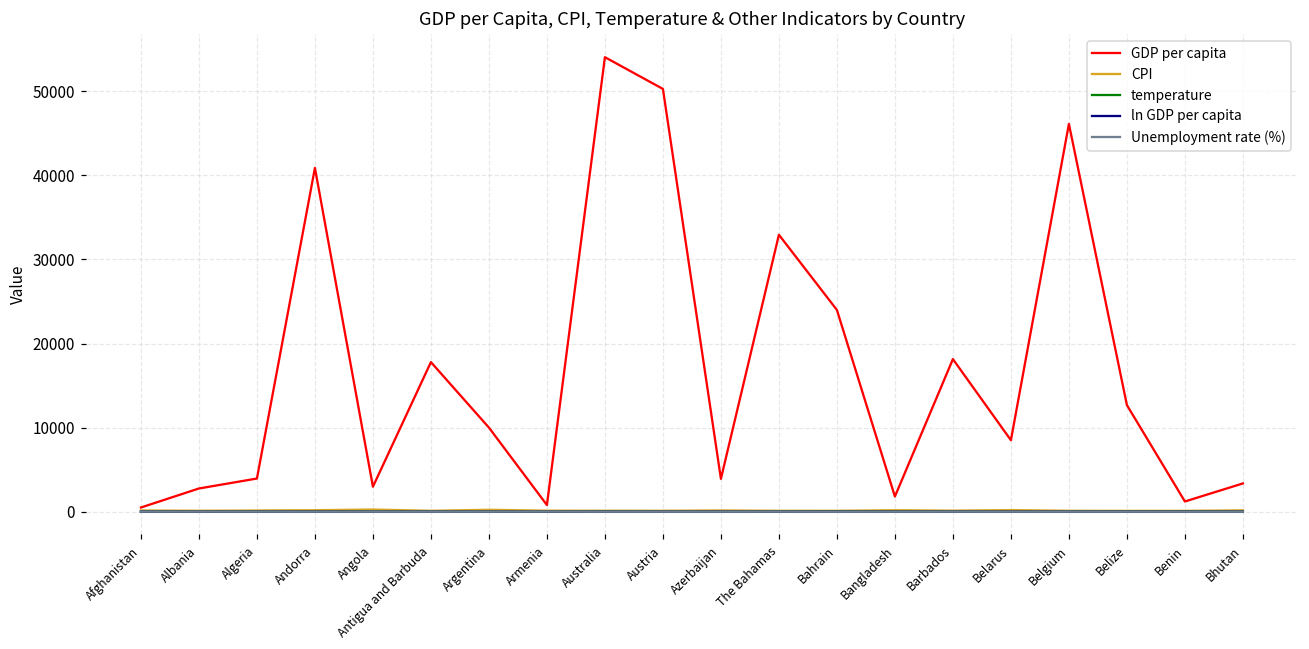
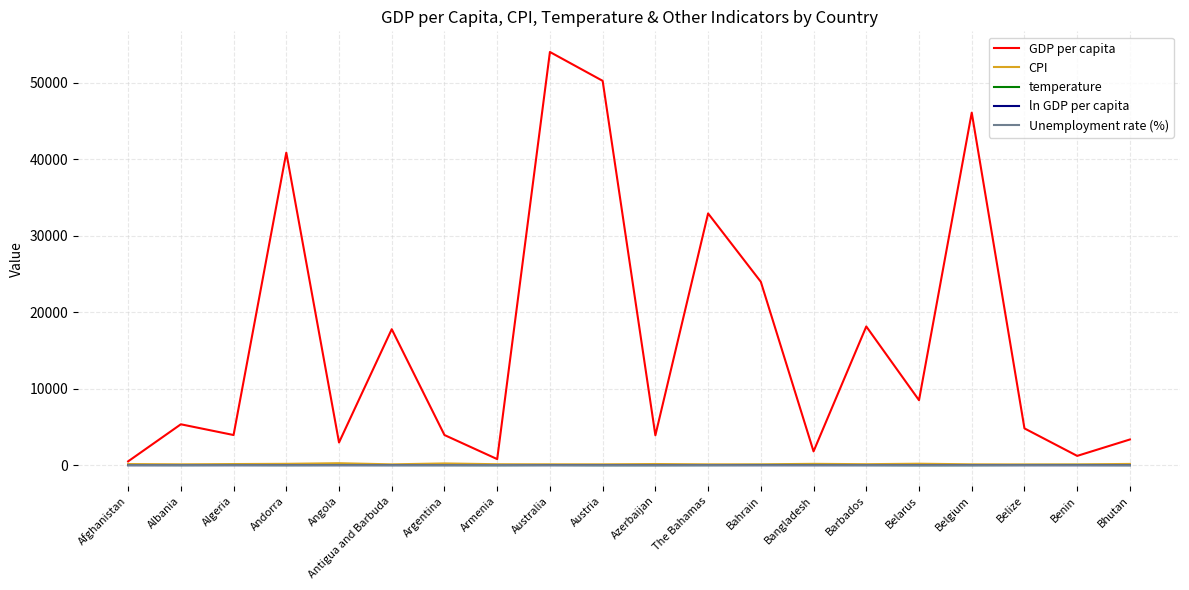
  {
    "GDP per capita": {
      "Afghanistan": 1000,
-     "Albania": 3000,
+     "Albania": 5000,
      "Algeria": 4000,
      "Andorra": 41000,
      "Angola": 3000,
      "Antigua and Barbuda": 18000,
-     "Argentina": 10000,
+     "Argentina": 4000,
      "Armenia": 1000,
      "Australia": 54000,
      "Austria": 50000,
      "Azerbaijan": 4000,
      "The Bahamas": 33000,
      "Bahrain": 24000,
      "Bangladesh": 2000,
      "Barbados": 18000,
      "Belarus": 9000,
      "Belgium": 46000,
-     "Belize": 13000,
+     "Belize": 5000,
      "Benin": 1000,
      "Bhutan": 3000
    }
  }
